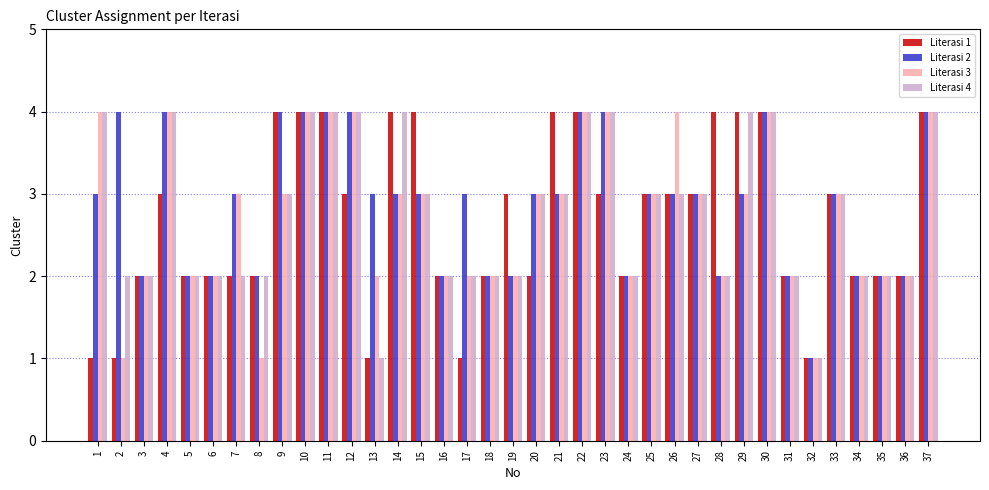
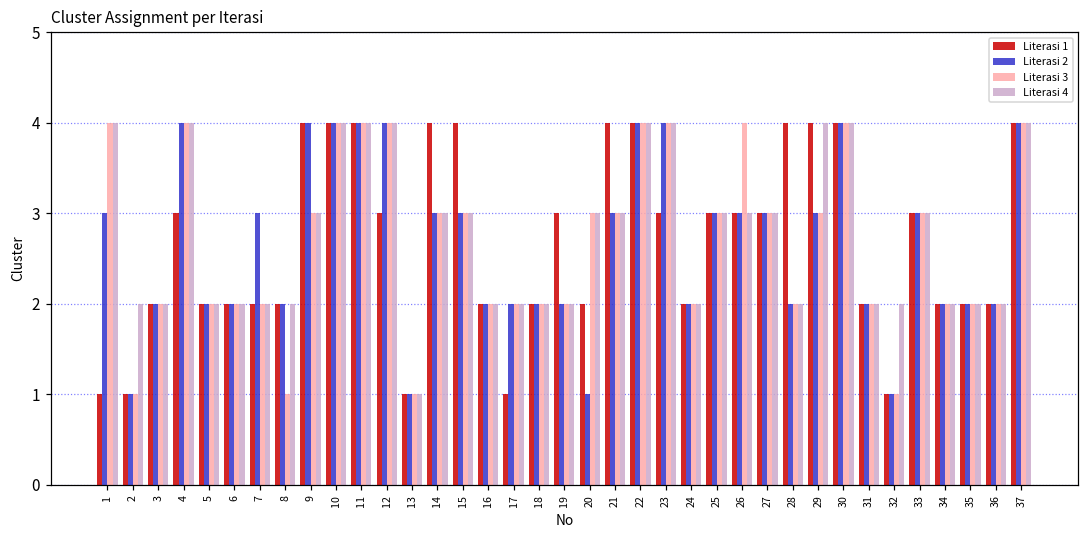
  {
    "Literasi 1": {
      "1": 1,
      "2": 1,
      "3": 2,
      "4": 3,
      "5": 2,
      "6": 2,
      "7": 2,
      "8": 2,
      "9": 4,
      "10": 4,
      "11": 4,
      "12": 3,
      "13": 1,
      "14": 4,
      "15": 4,
      "16": 2,
      "17": 1,
      "18": 2,
      "19": 3,
      "20": 2,
      "21": 4,
      "22": 4,
      "23": 3,
      "24": 2,
      "25": 3,
      "26": 3,
      "27": 3,
      "28": 4,
      "29": 4,
      "30": 4,
      "31": 2,
      "32": 1,
      "33": 3,
      "34": 2,
      "35": 2,
      "36": 2,
      "37": 4
    },
    "Literasi 2": {
      "1": 3,
-     "2": 4,
+     "2": 1,
      "3": 2,
      "4": 4,
      "5": 2,
      "6": 2,
      "7": 3,
      "8": 2,
      "9": 4,
      "10": 4,
      "11": 4,
      "12": 4,
-     "13": 3,
+     "13": 1,
      "14": 3,
      "15": 3,
      "16": 2,
-     "17": 3,
+     "17": 2,
      "18": 2,
      "19": 2,
-     "20": 3,
+     "20": 1,
      "21": 3,
      "22": 4,
      "23": 4,
      "24": 2,
      "25": 3,
      "26": 3,
      "27": 3,
      "28": 2,
      "29": 3,
      "30": 4,
      "31": 2,
      "32": 1,
      "33": 3,
      "34": 2,
      "35": 2,
      "36": 2,
      "37": 4
    },
    "Literasi 3": {
      "1": 4,
      "2": 1,
      "3": 2,
      "4": 4,
      "5": 2,
      "6": 2,
-     "7": 3,
+     "7": 2,
      "8": 1,
      "9": 3,
      "10": 4,
      "11": 4,
      "12": 4,
-     "13": 2,
+     "13": 1,
      "14": 3,
      "15": 3,
      "16": 2,
      "17": 2,
      "18": 2,
      "19": 2,
      "20": 3,
      "21": 3,
      "22": 4,
      "23": 4,
      "24": 2,
      "25": 3,
      "26": 4,
      "27": 3,
      "28": 2,
      "29": 3,
      "30": 4,
      "31": 2,
      "32": 1,
      "33": 3,
      "34": 2,
      "35": 2,
      "36": 2,
      "37": 4
    },
    "Literasi 4": {
      "1": 4,
      "2": 2,
      "3": 2,
      "4": 4,
      "5": 2,
      "6": 2,
      "7": 2,
      "8": 2,
      "9": 3,
      "10": 4,
      "11": 4,
      "12": 4,
      "13": 1,
-     "14": 4,
+     "14": 3,
      "15": 3,
      "16": 2,
      "17": 2,
      "18": 2,
      "19": 2,
      "20": 3,
      "21": 3,
      "22": 4,
      "23": 4,
      "24": 2,
      "25": 3,
      "26": 3,
      "27": 3,
      "28": 2,
      "29": 4,
      "30": 4,
      "31": 2,
-     "32": 1,
+     "32": 2,
      "33": 3,
      "34": 2,
      "35": 2,
      "36": 2,
      "37": 4
    }
  }
